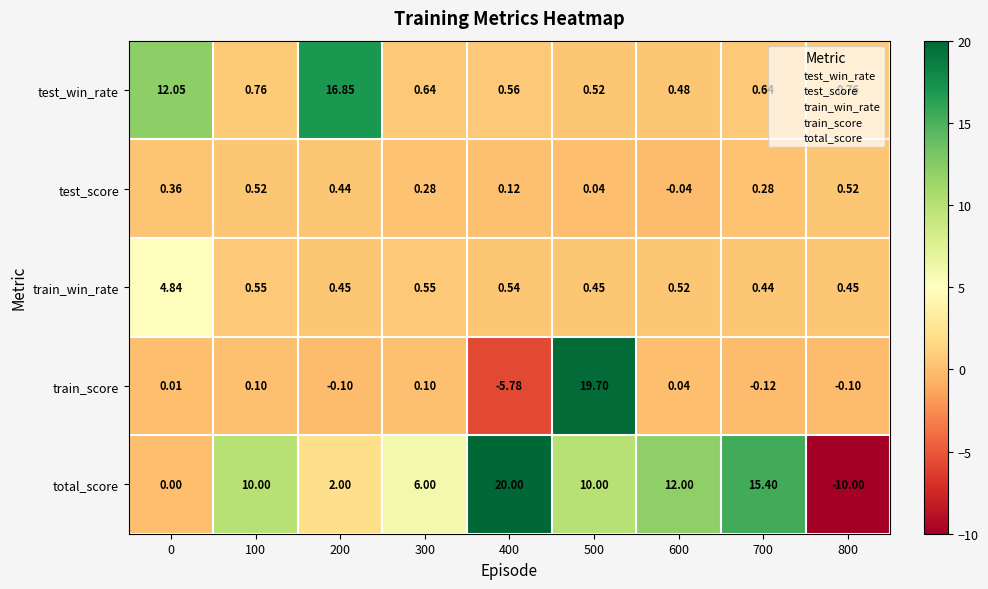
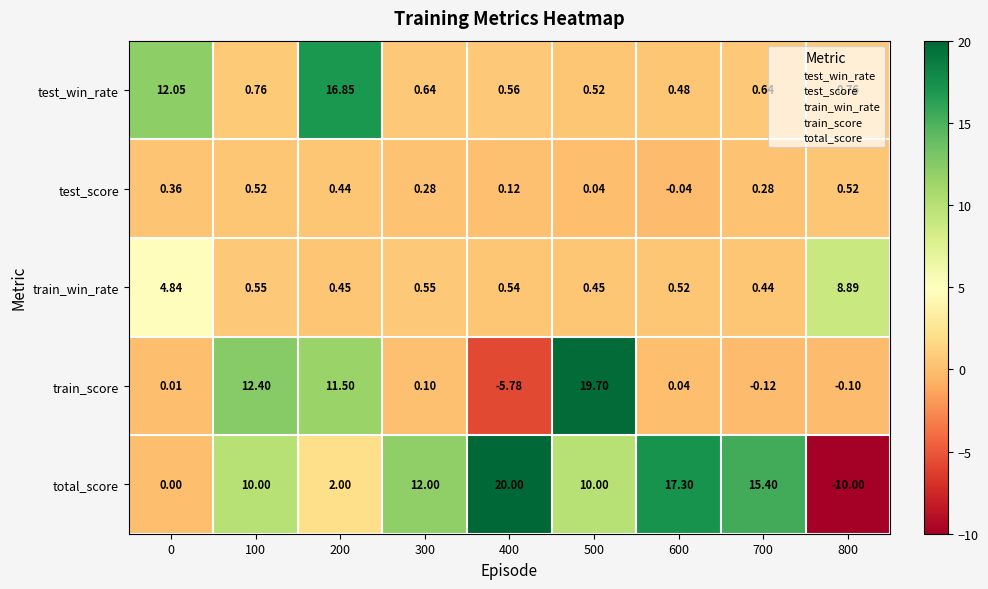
  {
    "test_win_rate": {
      "0": 12.05,
      "100": 0.76,
      "200": 16.85,
      "300": 0.64,
      "400": 0.56,
      "500": 0.52,
      "600": 0.48
    },
    "test_score": {
      "0": 0.36,
      "100": 0.52,
      "200": 0.44,
      "300": 0.28,
      "400": 0.12,
      "500": 0.04,
      "600": -0.04,
      "700": 0.28,
      "800": 0.52
    },
    "train_win_rate": {
      "0": 4.84,
      "100": 0.55,
      "200": 0.45,
      "300": 0.55,
      "400": 0.54,
      "500": 0.45,
      "600": 0.52,
      "700": 0.44,
-     "800": 0.45
+     "800": 8.89
    },
    "train_score": {
      "0": 0.01,
-     "100": 0.10,
-     "200": -0.10,
+     "100": 12.40,
+     "200": 11.50,
      "300": 0.10,
      "400": -5.78,
      "500": 19.70,
      "600": 0.04,
      "700": -0.12,
      "800": -0.10
    },
    "total_score": {
      "0": 0.00,
      "100": 10.00,
      "200": 2.00,
-     "300": 6.00,
+     "300": 12.00,
      "400": 20.00,
      "500": 10.00,
-     "600": 12.00,
+     "600": 17.30,
      "700": 15.40,
      "800": -10.00
    }
  }
